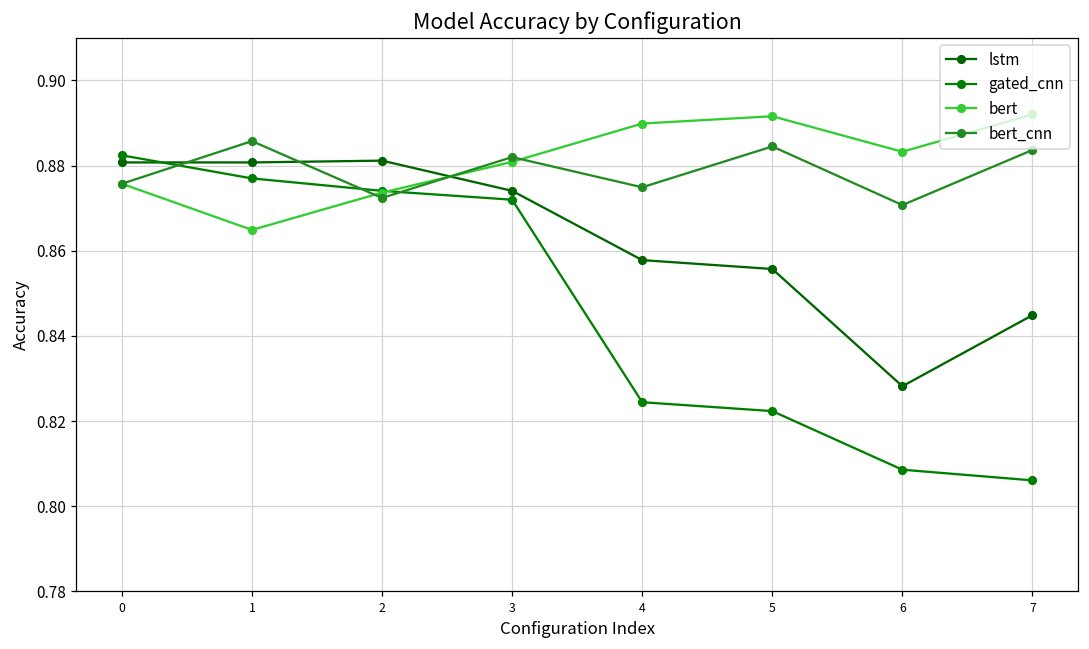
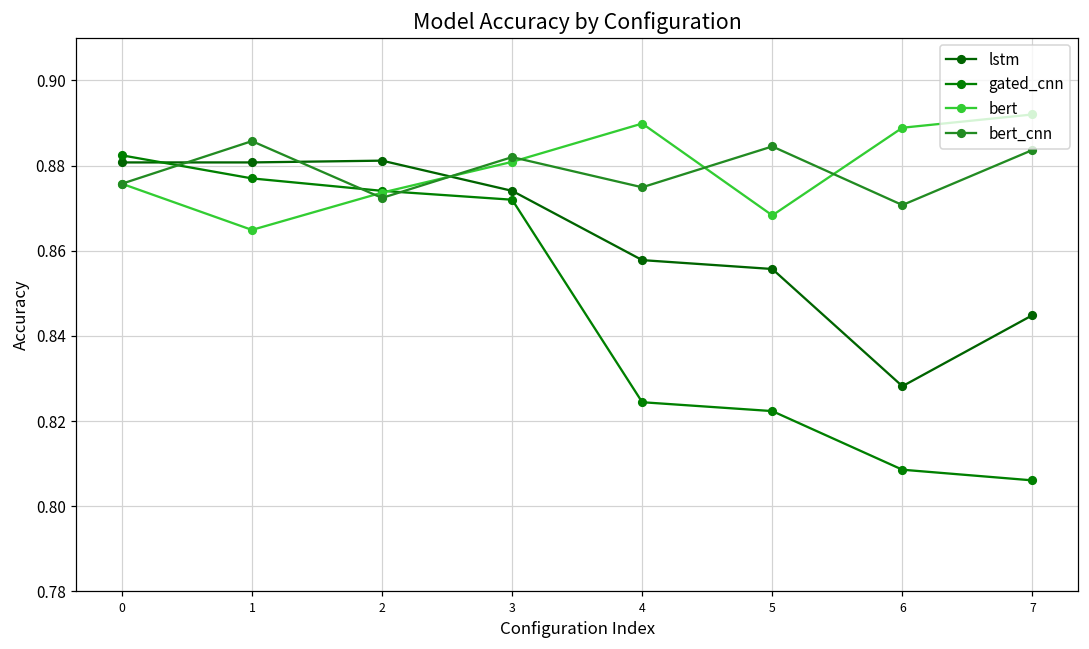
  {
    "bert": {
      "1": 0.865,
      "3": 0.881,
      "4": 0.890,
-     "5": 0.892,
-     "6": 0.883
+     "5": 0.868,
+     "6": 0.889
    }
  }
